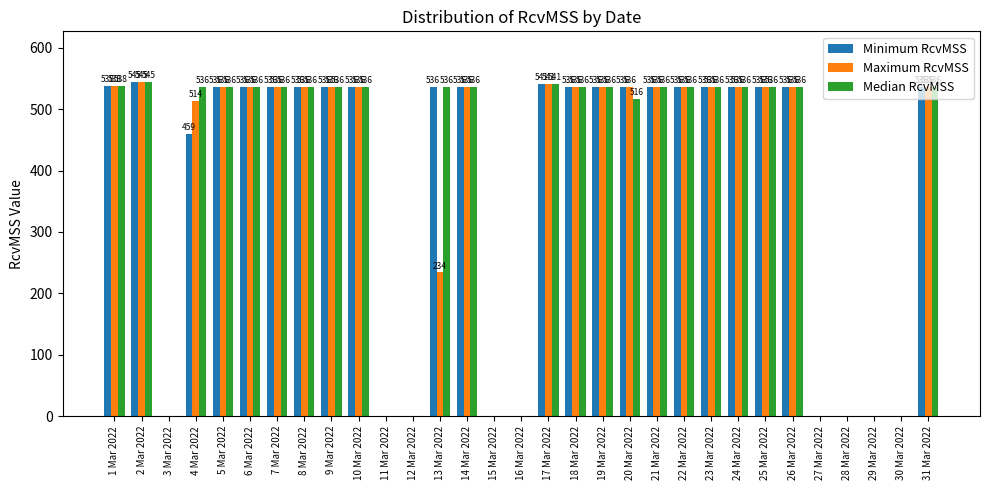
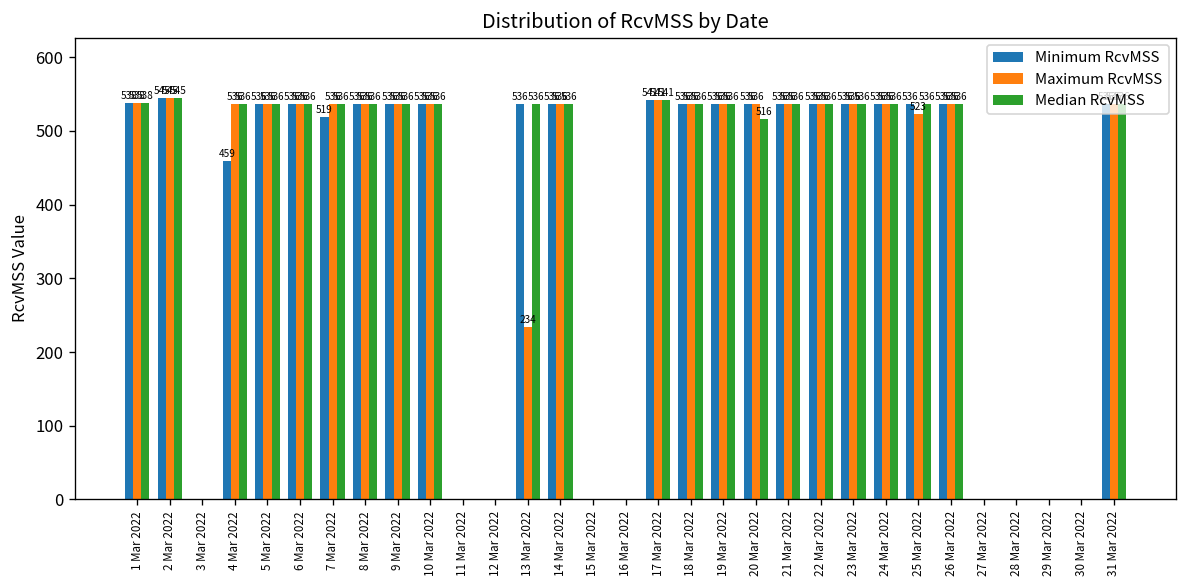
  {
    "Minimum RcvMSS": {
      "4 Mar 2022": 459,
-     "7 Mar 2022": 536,
+     "7 Mar 2022": 519,
      "13 Mar 2022": 536
    },
    "Maximum RcvMSS": {
-     "4 Mar 2022": 514,
+     "4 Mar 2022": 536,
      "13 Mar 2022": 234,
-     "25 Mar 2022": 536
+     "25 Mar 2022": 523
    },
    "Median RcvMSS": {
      "4 Mar 2022": 536,
      "13 Mar 2022": 536,
      "20 Mar 2022": 516
    }
  }
